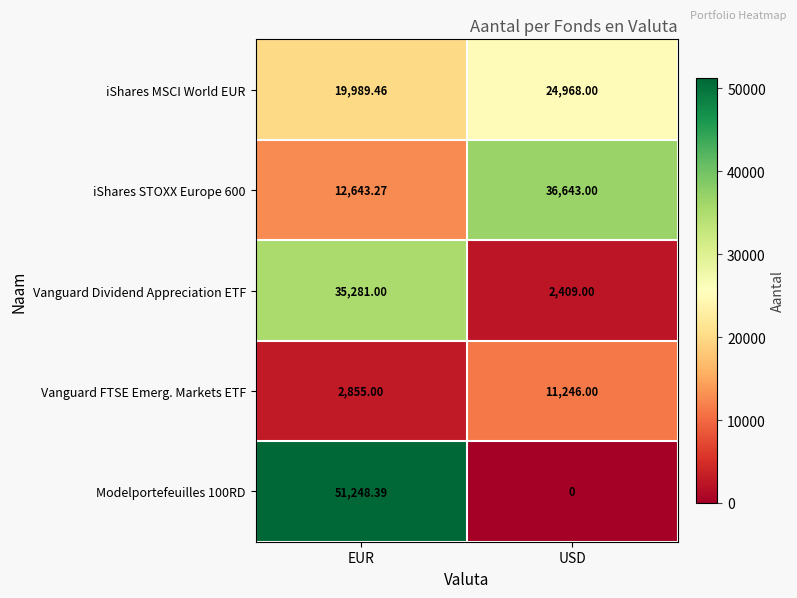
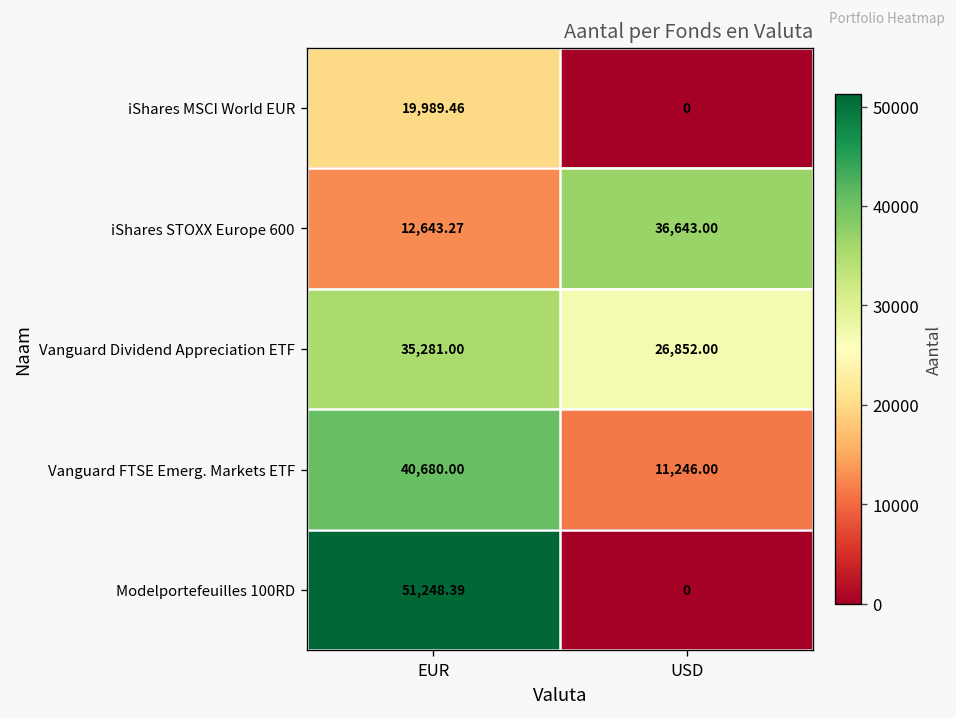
  {
    "iShares MSCI World EUR": {
      "EUR": "19,989.46",
-     "USD": "24,968.00"
+     "USD": "0"
    },
    "iShares STOXX Europe 600": {
      "EUR": "12,643.27",
      "USD": "36,643.00"
    },
    "Vanguard Dividend Appreciation ETF": {
      "EUR": "35,281.00",
-     "USD": "2,409.00"
+     "USD": "26,852.00"
    },
    "Vanguard FTSE Emerg. Markets ETF": {
-     "EUR": "2,855.00",
+     "EUR": "40,680.00",
      "USD": "11,246.00"
    },
    "Modelportefeuilles 100RD": {
      "EUR": "51,248.39",
      "USD": "0"
    }
  }
